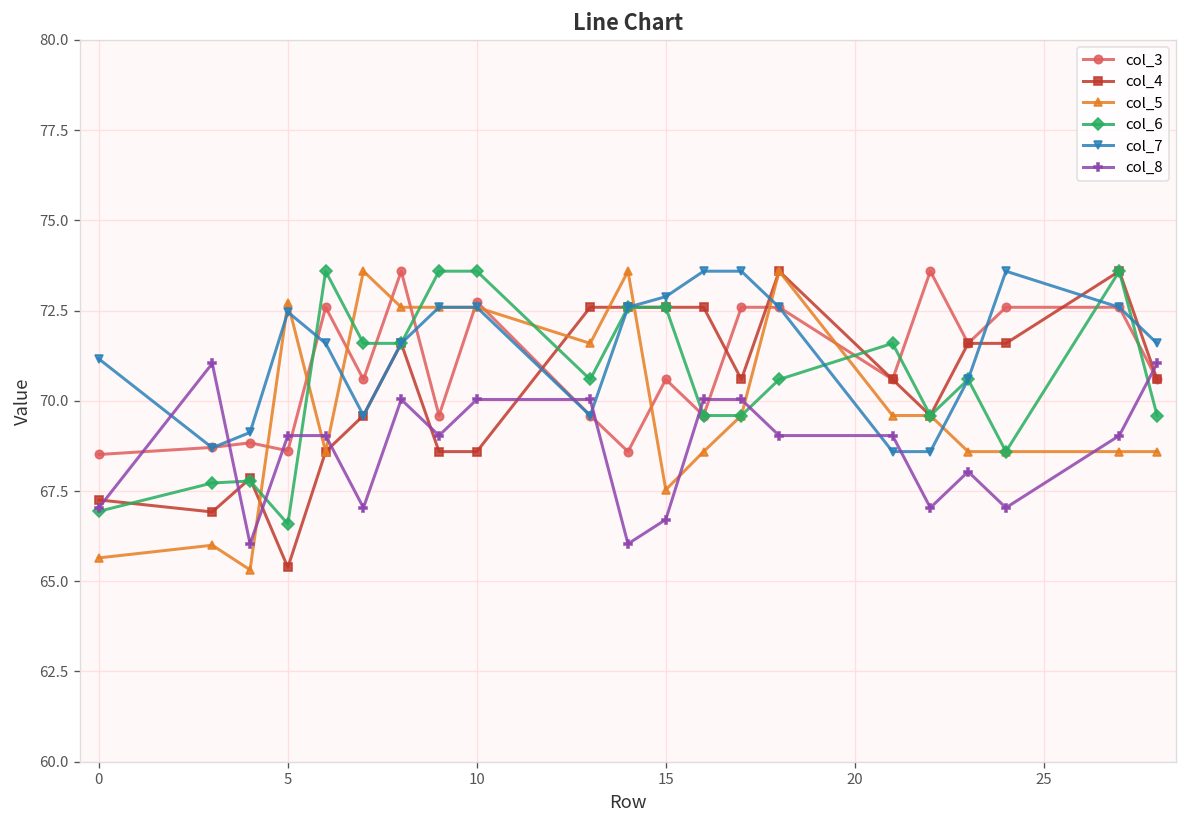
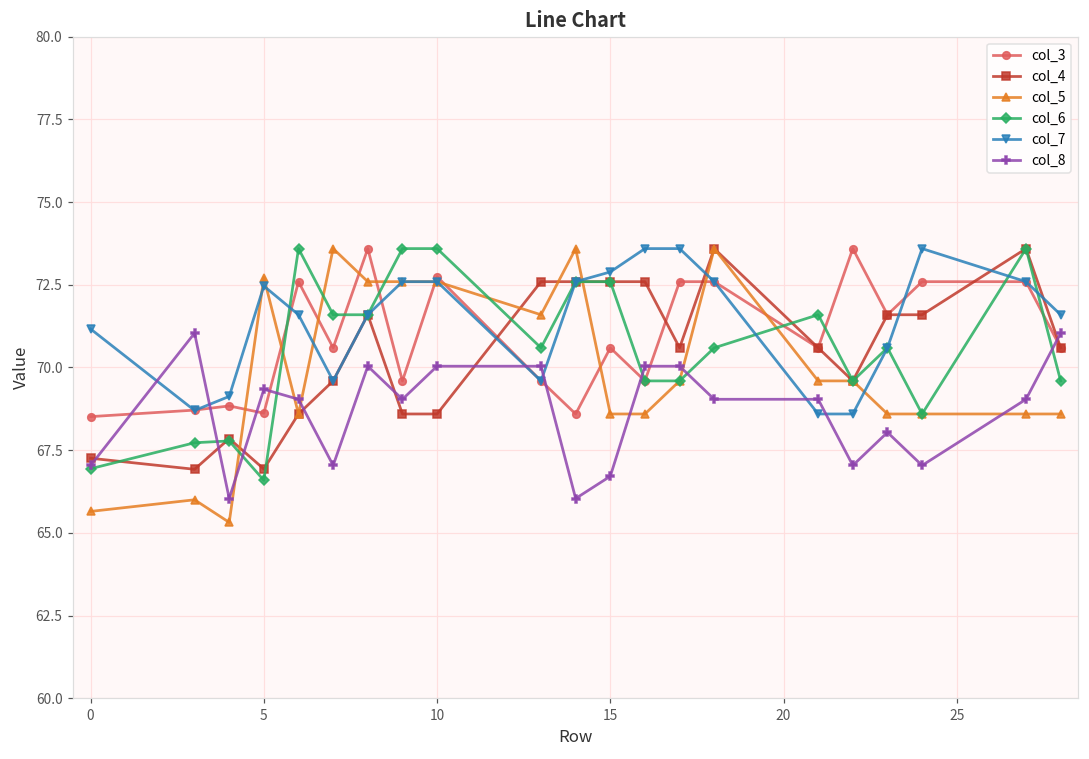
  {
    "col_3": {
      "0": 68.5,
      "5": 68.6,
      "10": 72.7,
      "15": 70.6
    },
    "col_4": {
      "0": 67.3,
-     "5": 65.4,
+     "5": 66.9,
      "10": 68.6
    },
    "col_5": {
      "0": 65.6,
      "5": 72.7,
-     "15": 67.5
+     "15": 68.6
    },
    "col_6": {
      "0": 66.9,
      "5": 66.6,
      "10": 73.6
    },
    "col_7": {
      "0": 71.2,
      "5": 72.5,
      "15": 72.9
    },
    "col_8": {
      "0": 67.0,
-     "5": 69.0,
+     "5": 69.3,
      "10": 70.0,
      "15": 66.7
    }
  }
